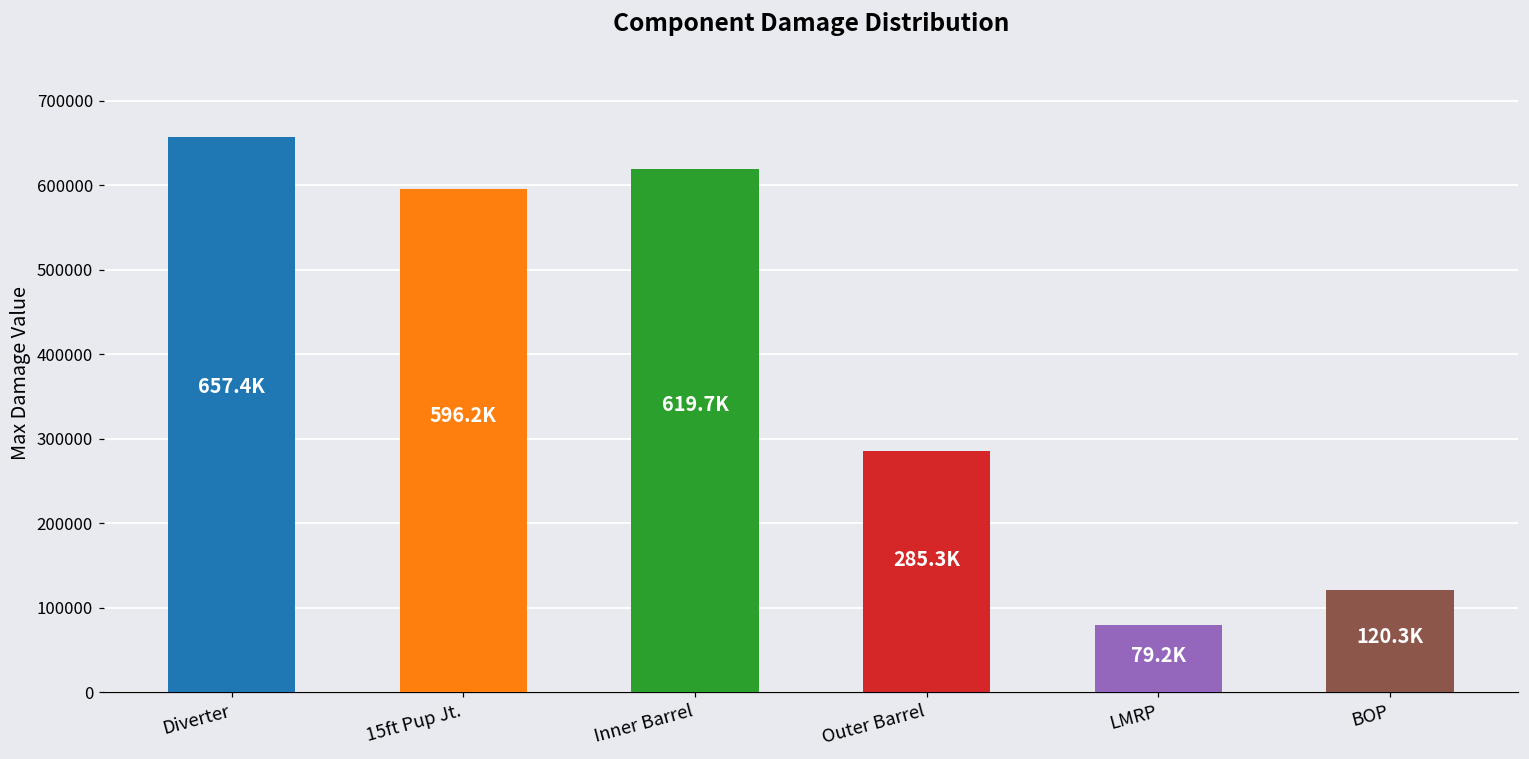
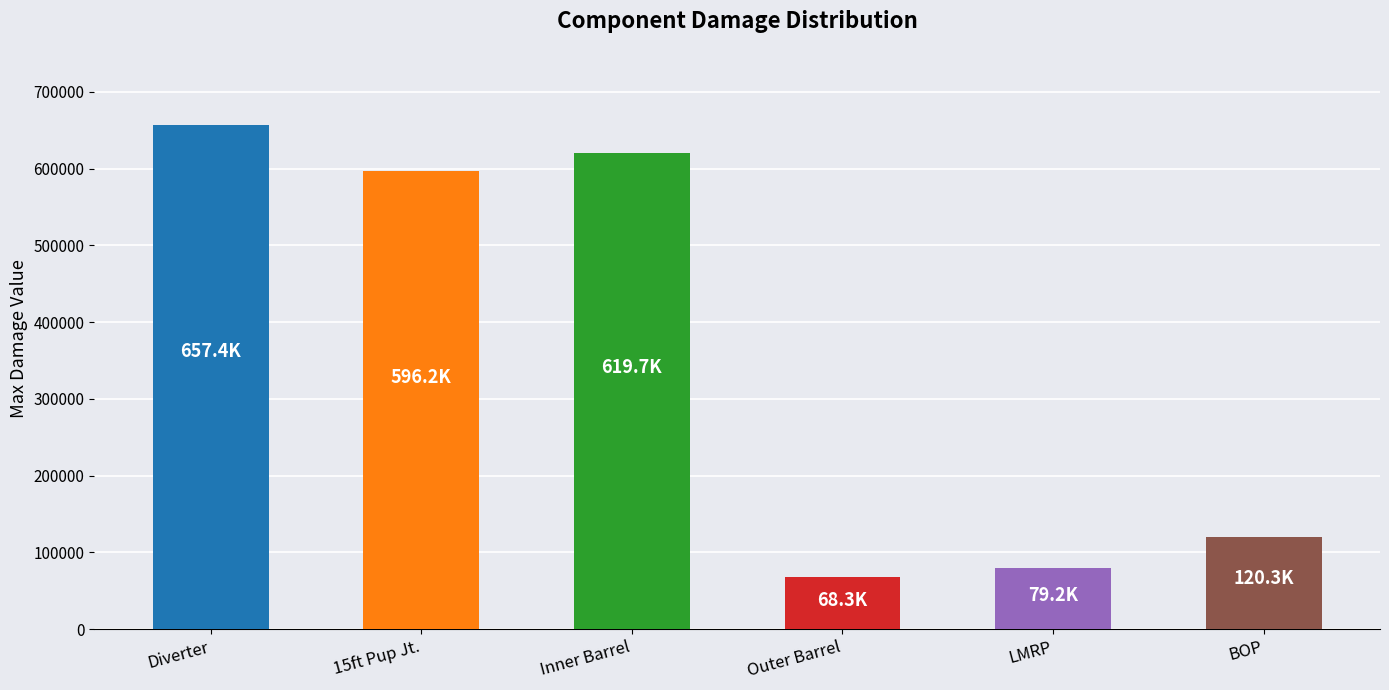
  {
    "Diverter": "657.4K",
    "15ft Pup Jt.": "596.2K",
    "Inner Barrel": "619.7K",
-   "Outer Barrel": "285.3K",
+   "Outer Barrel": "68.3K",
    "LMRP": "79.2K",
    "BOP": "120.3K"
  }
